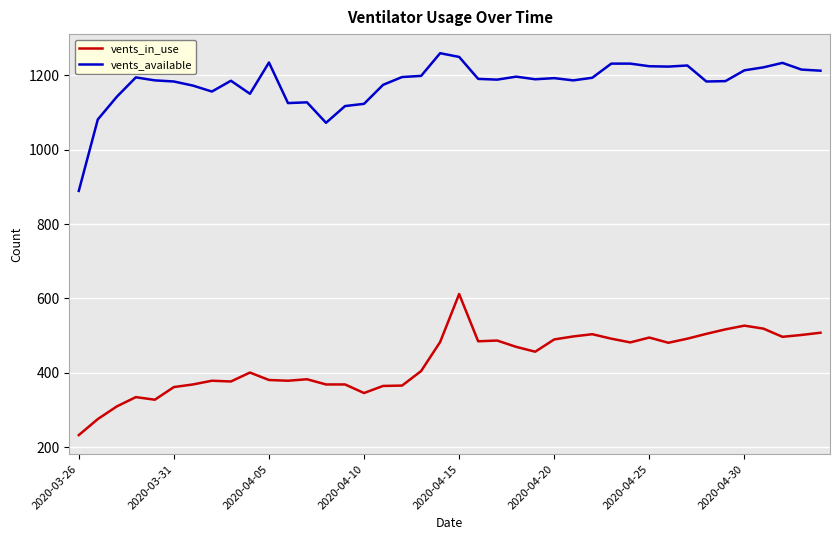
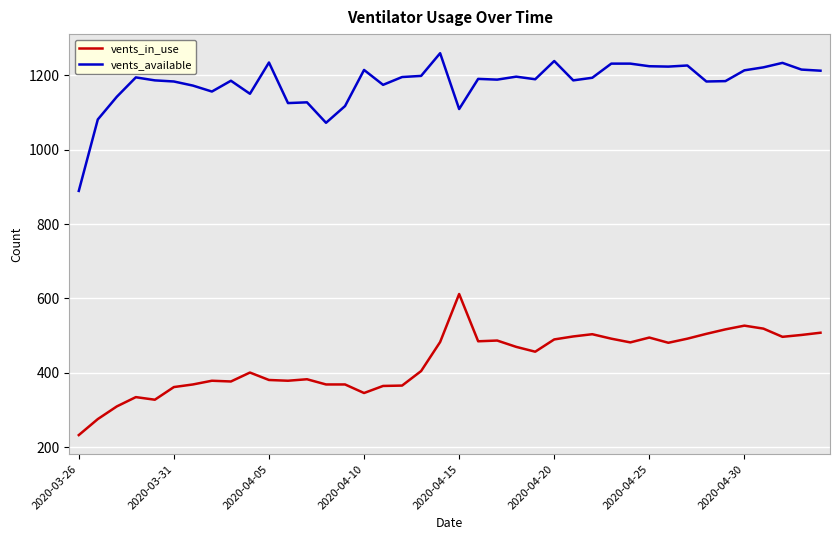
  {
    "vents_in_use": {
      "2020-03-26": 230,
      "2020-03-31": 360,
      "2020-04-05": 380,
      "2020-04-10": 350,
      "2020-04-15": 610,
      "2020-04-20": 490,
      "2020-04-25": 500,
      "2020-04-30": 530
    },
    "vents_available": {
      "2020-03-26": 890,
      "2020-03-31": 1180,
      "2020-04-05": 1230,
-     "2020-04-10": 1120,
-     "2020-04-15": 1250,
-     "2020-04-20": 1190,
+     "2020-04-10": 1210,
+     "2020-04-15": 1110,
+     "2020-04-20": 1240,
      "2020-04-25": 1220,
      "2020-04-30": 1210
    }
  }
